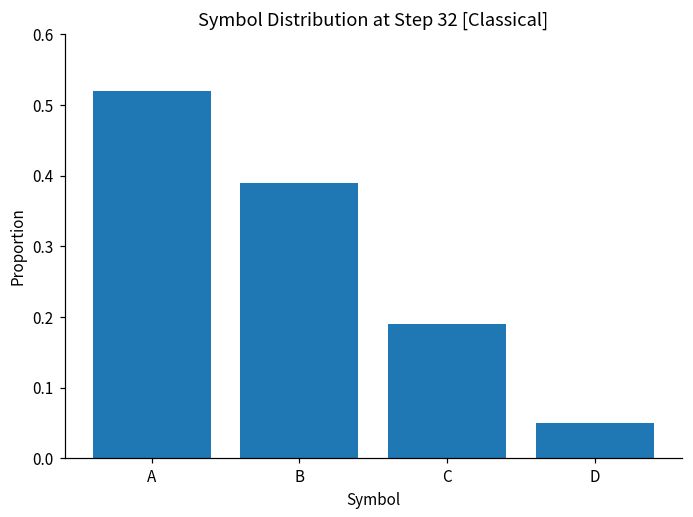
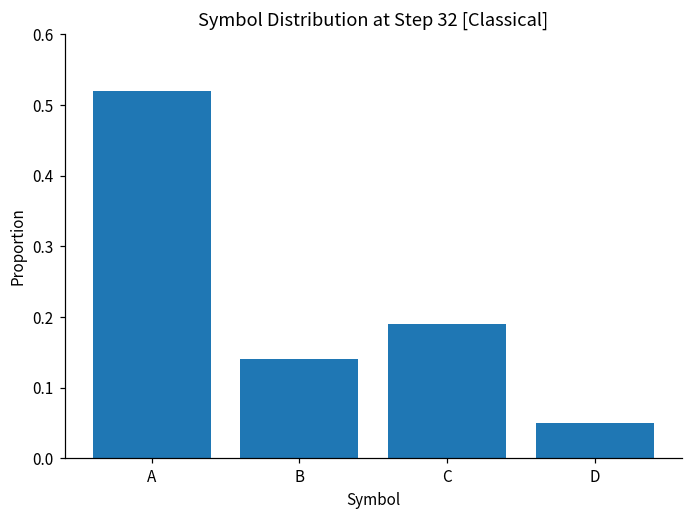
  {
    "A": 0.52,
-   "B": 0.39,
+   "B": 0.14,
    "C": 0.19,
    "D": 0.05
  }
